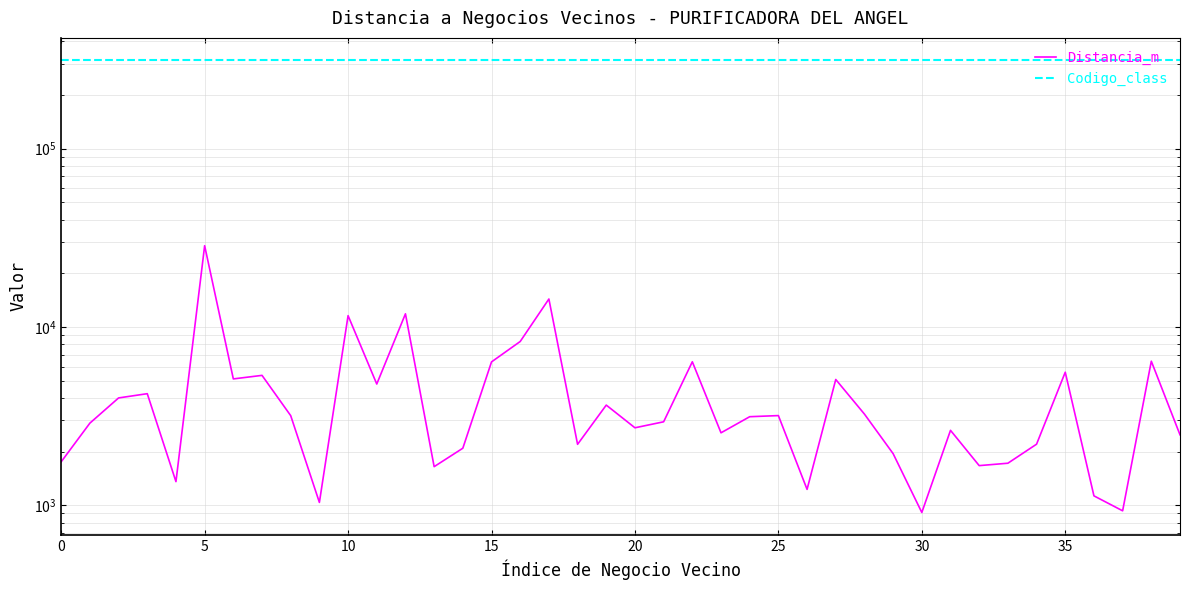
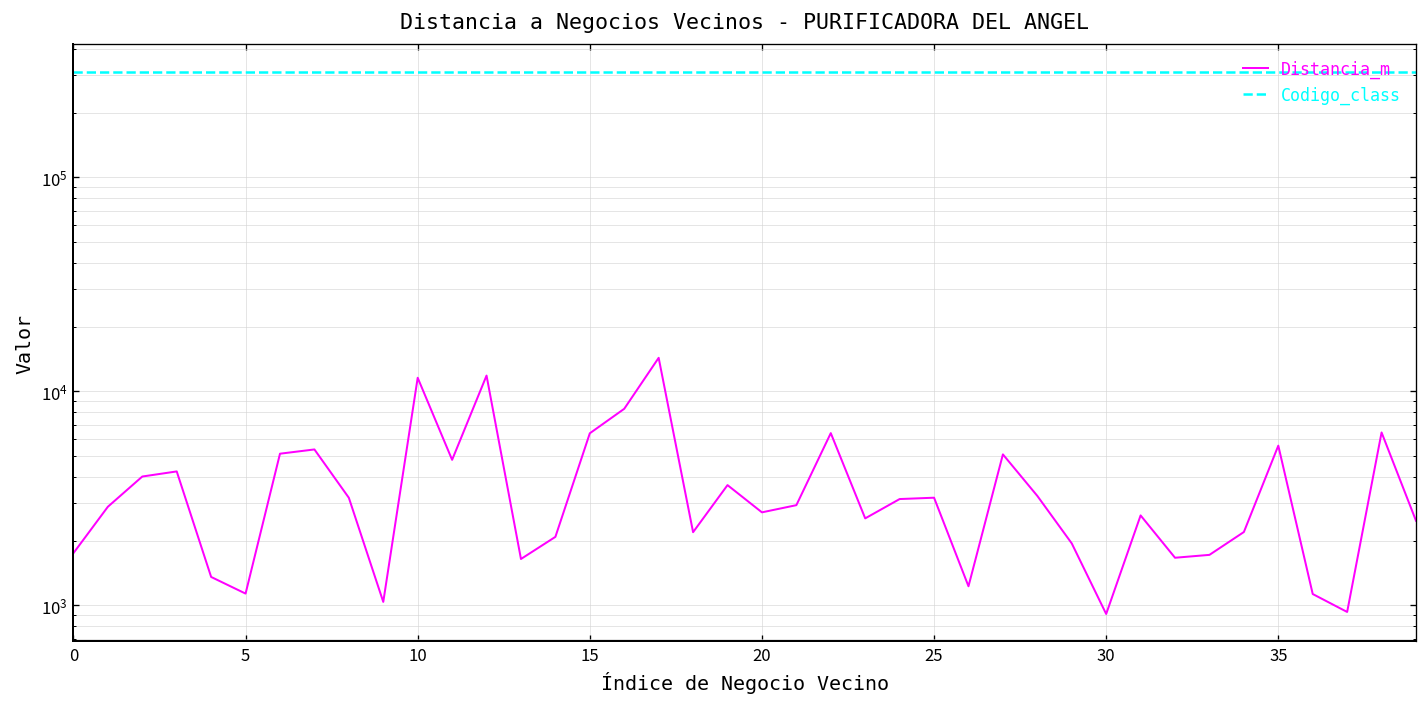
  {
    "Distancia_m": {
      "0": 1800,
-     "5": 29000,
+     "5": 1100,
      "10": 12000,
      "15": 6400,
      "20": 2700,
      "25": 3200,
      "30": 900,
      "35": 5600
    },
    "Codigo_class": {
      "0": 310000,
      "5": 310000,
      "10": 310000,
      "15": 310000,
      "20": 310000,
      "25": 310000,
      "30": 310000,
      "35": 310000
    }
  }
